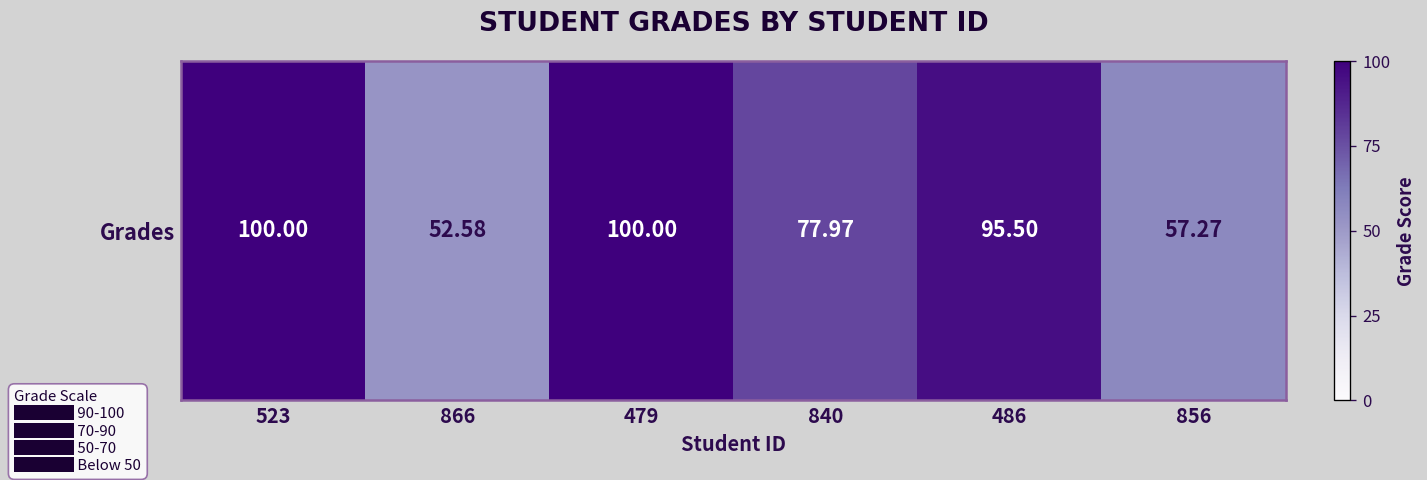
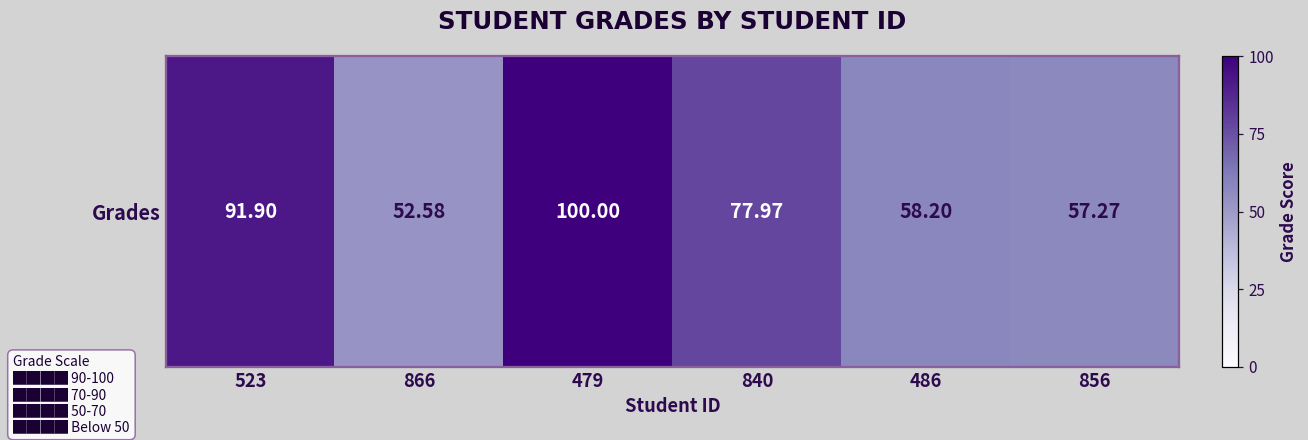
  {
    "Grades": {
-     "523": 100.00,
+     "523": 91.90,
      "866": 52.58,
      "479": 100.00,
      "840": 77.97,
-     "486": 95.50,
+     "486": 58.20,
      "856": 57.27
    }
  }
